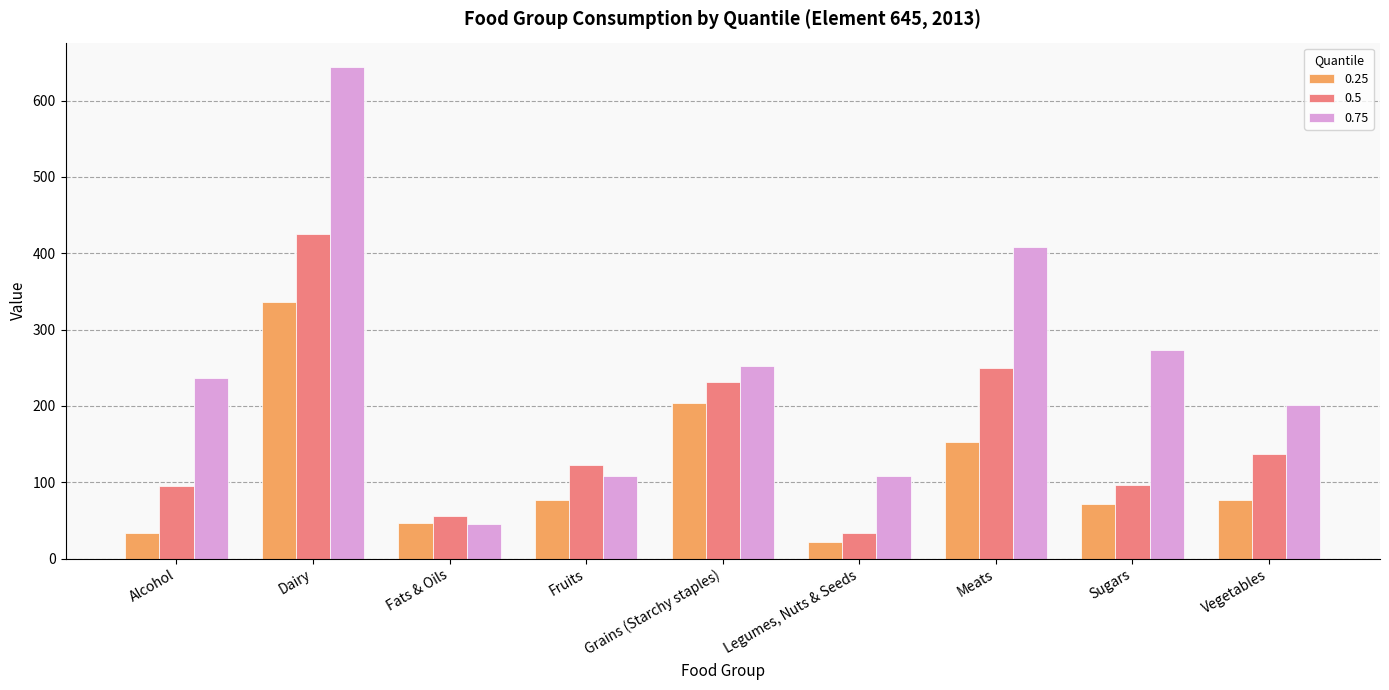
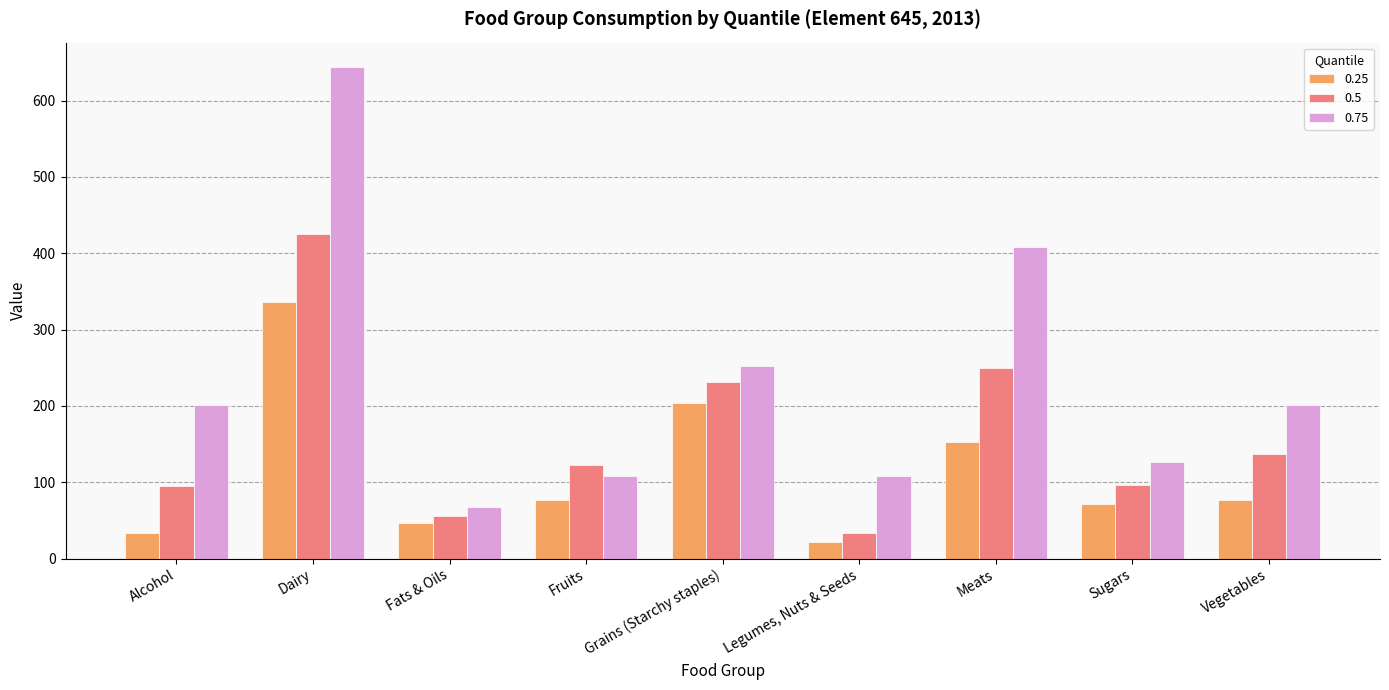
  {
    "0.75": {
-     "Alcohol": 240,
+     "Alcohol": 200,
      "Dairy": 640,
-     "Fats & Oils": 40,
+     "Fats & Oils": 70,
      "Fruits": 110,
      "Grains (Starchy staples)": 250,
      "Legumes, Nuts & Seeds": 110,
      "Meats": 410,
-     "Sugars": 270,
+     "Sugars": 130,
      "Vegetables": 200
    }
  }
